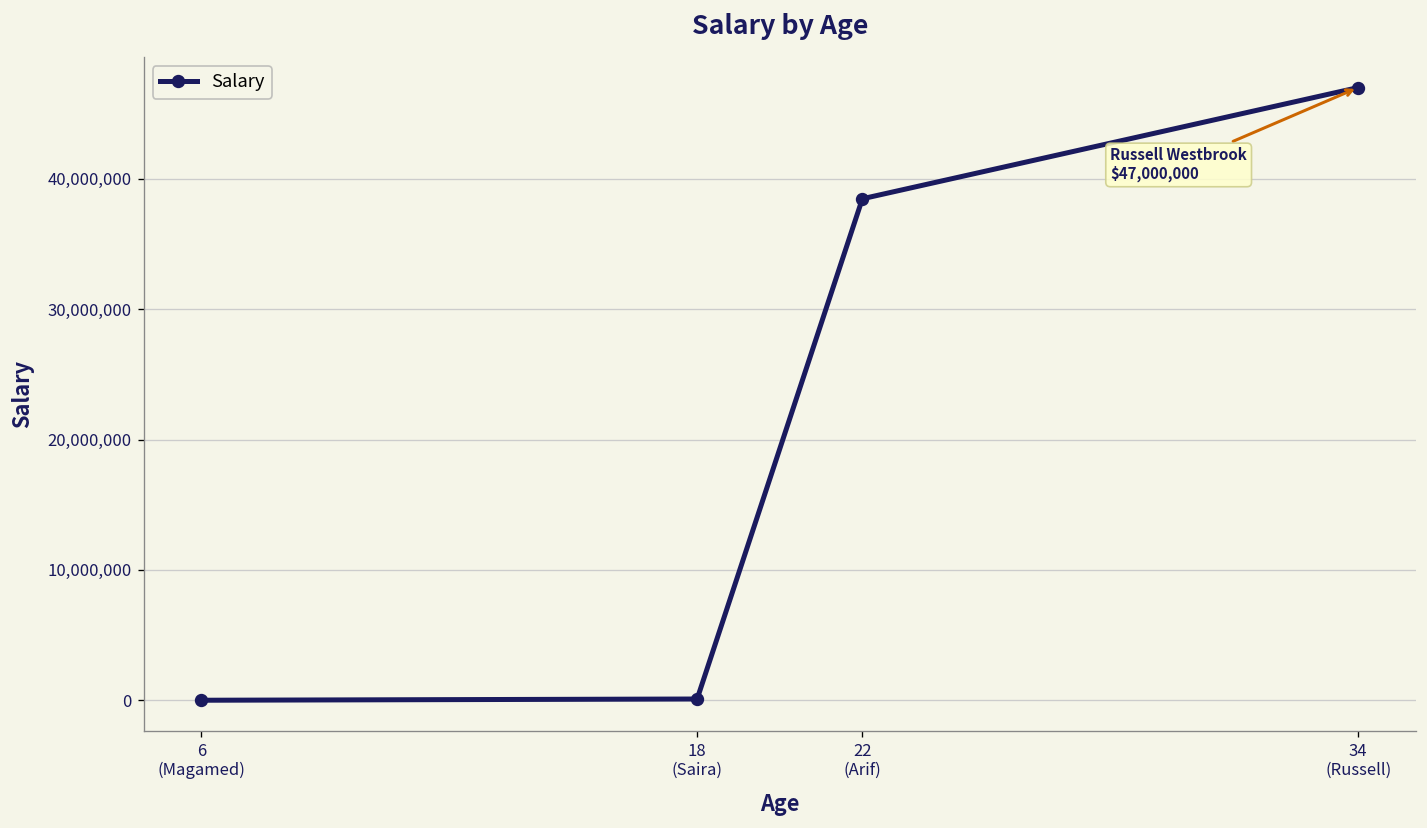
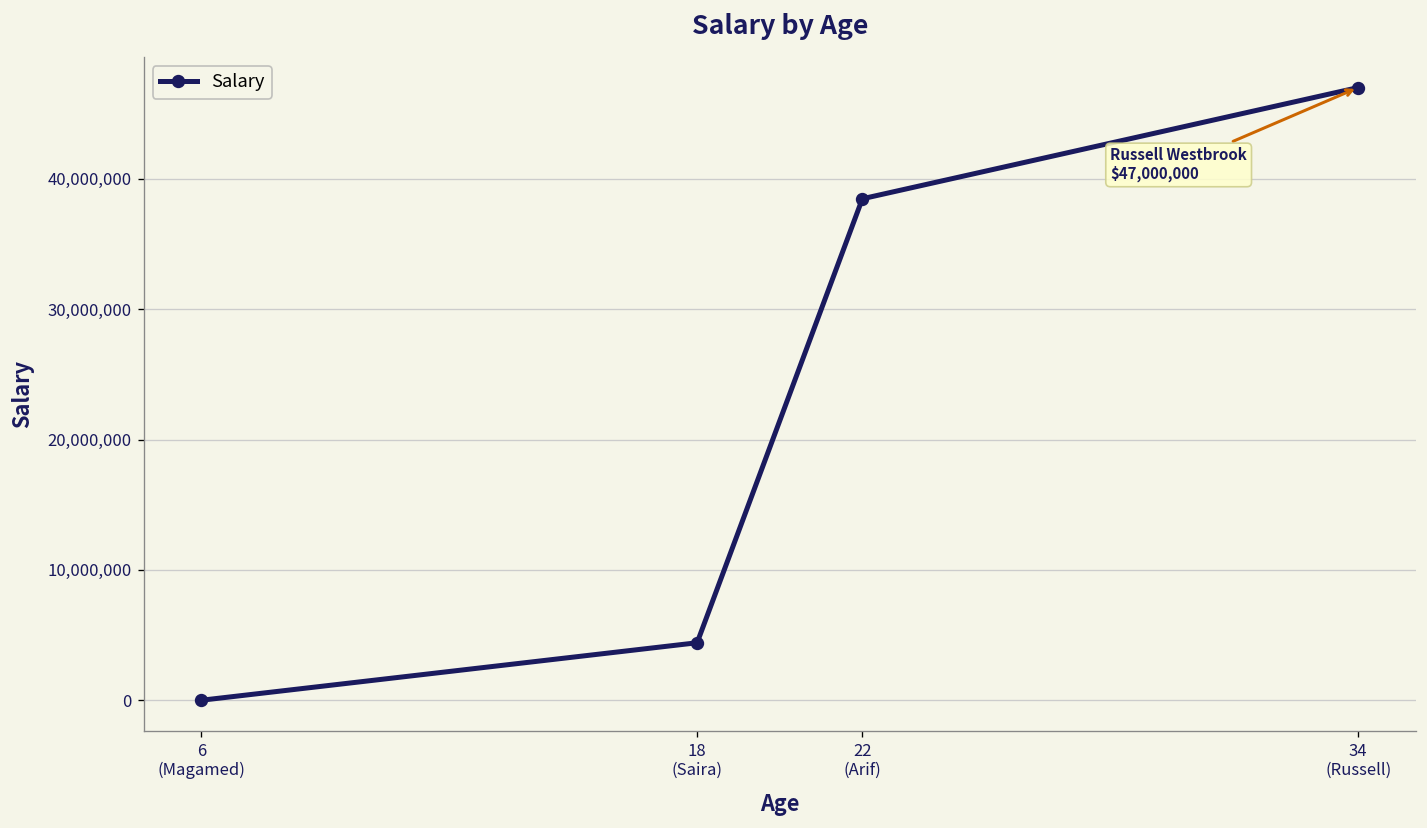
  {
    "6 (Magamed)": "0",
-   "18 (Saira)": "100,000",
+   "18 (Saira)": "4,400,000",
    "22 (Arif)": "38,500,000"
  }
